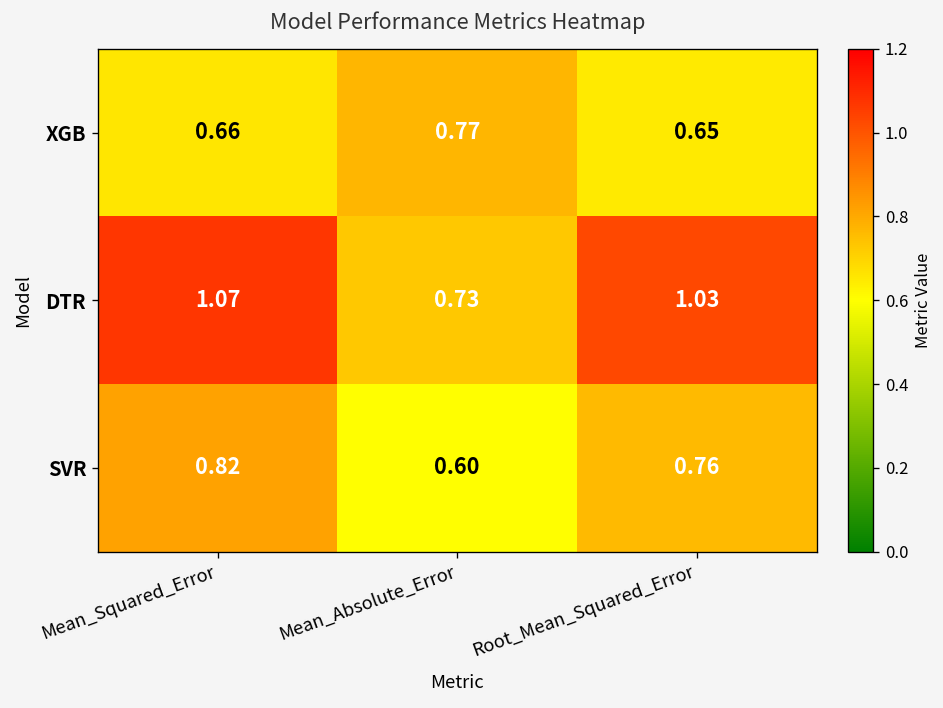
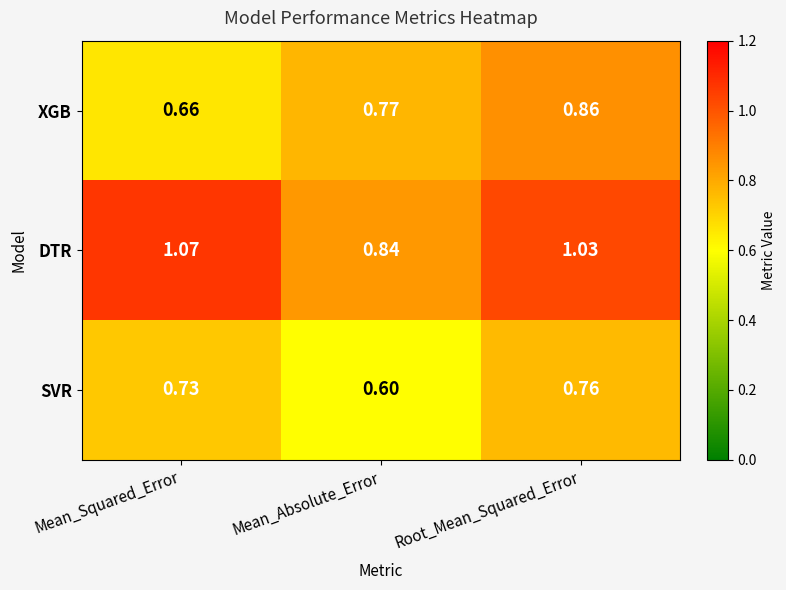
  {
    "XGB": {
      "Mean_Squared_Error": 0.66,
      "Mean_Absolute_Error": 0.77,
-     "Root_Mean_Squared_Error": 0.65
+     "Root_Mean_Squared_Error": 0.86
    },
    "DTR": {
      "Mean_Squared_Error": 1.07,
-     "Mean_Absolute_Error": 0.73,
+     "Mean_Absolute_Error": 0.84,
      "Root_Mean_Squared_Error": 1.03
    },
    "SVR": {
-     "Mean_Squared_Error": 0.82,
+     "Mean_Squared_Error": 0.73,
      "Mean_Absolute_Error": 0.60,
      "Root_Mean_Squared_Error": 0.76
    }
  }
